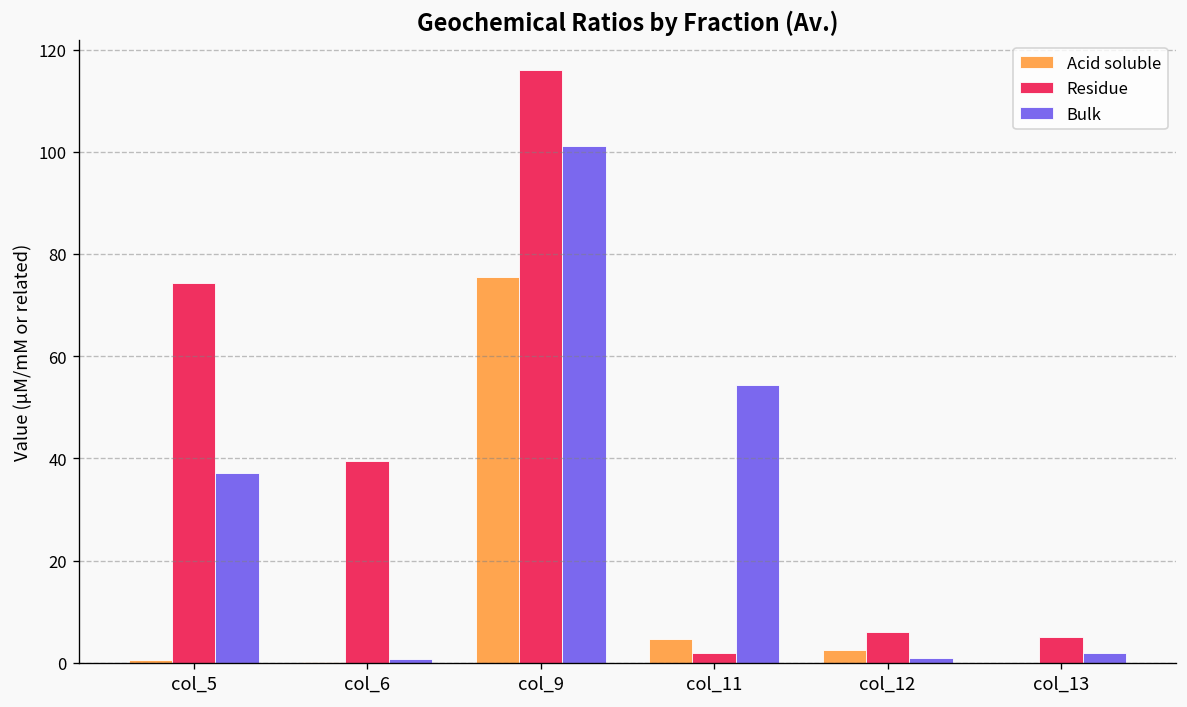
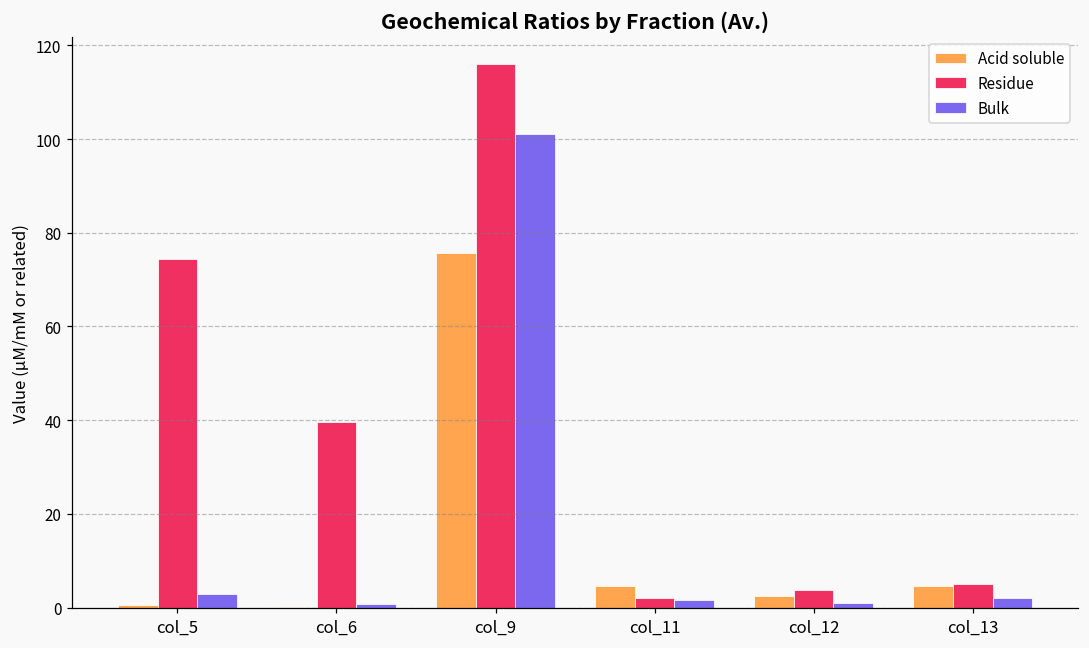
  {
    "Acid soluble": {
      "col_9": 76,
      "col_11": 5,
      "col_12": 2,
-     "col_13": 0
+     "col_13": 5
    },
    "Residue": {
      "col_5": 74,
      "col_6": 40,
      "col_9": 116,
      "col_11": 2,
-     "col_12": 6,
+     "col_12": 4,
      "col_13": 5
    },
    "Bulk": {
-     "col_5": 37,
+     "col_5": 3,
      "col_6": 1,
      "col_9": 101,
-     "col_11": 54,
+     "col_11": 2,
      "col_12": 1,
      "col_13": 2
    }
  }
